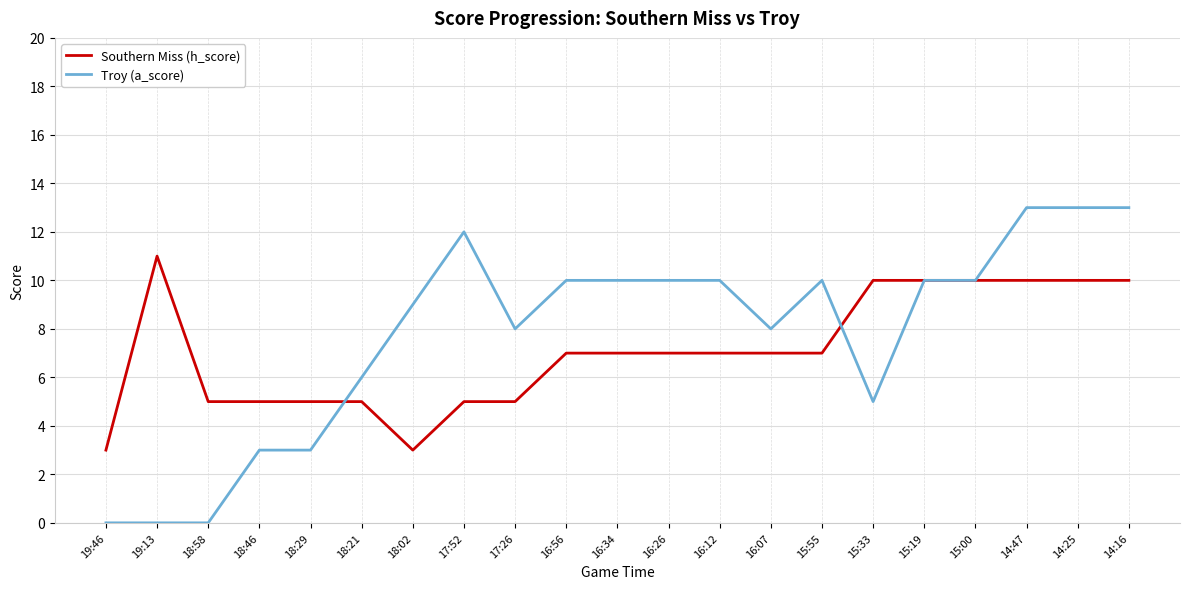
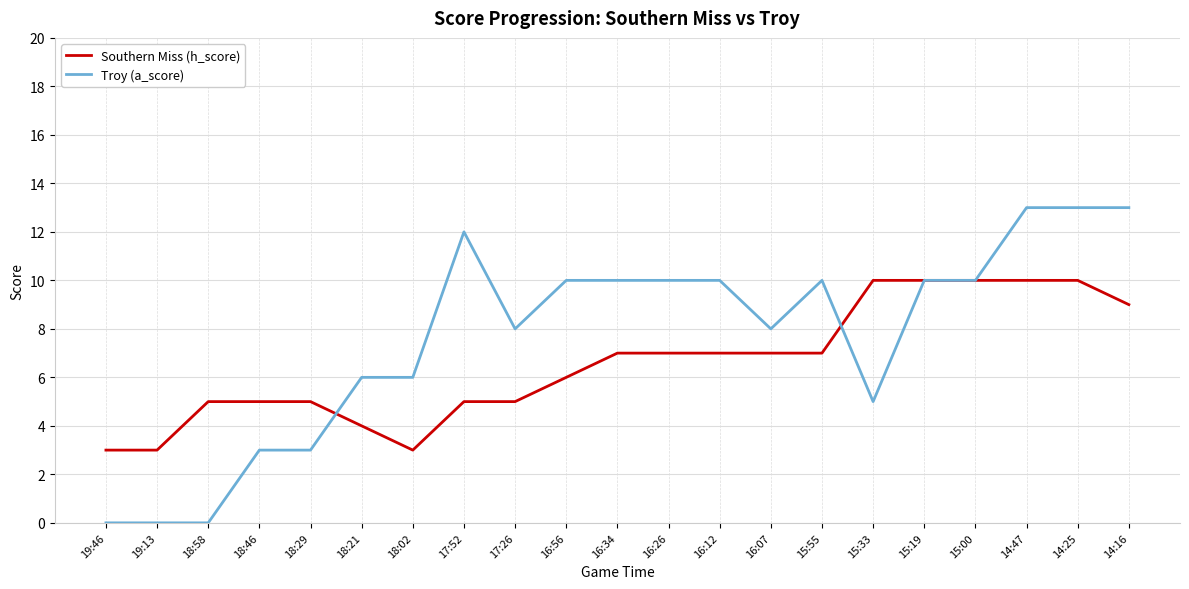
  {
    "Southern Miss (h_score)": {
      "19:46": 3,
-     "19:13": 11,
+     "19:13": 3,
      "18:58": 5,
      "18:46": 5,
      "18:29": 5,
-     "18:21": 5,
+     "18:21": 4,
      "18:02": 3,
      "17:52": 5,
      "17:26": 5,
-     "16:56": 7,
+     "16:56": 6,
      "16:34": 7,
      "16:26": 7,
      "16:12": 7,
      "16:07": 7,
      "15:55": 7,
      "15:33": 10,
      "14:47": 10,
      "14:25": 10,
-     "14:16": 10
+     "14:16": 9
    },
    "Troy (a_score)": {
      "19:46": 0,
      "19:13": 0,
      "18:58": 0,
      "18:46": 3,
      "18:29": 3,
      "18:21": 6,
-     "18:02": 9,
+     "18:02": 6,
      "17:52": 12,
      "17:26": 8,
      "16:56": 10,
      "16:34": 10,
      "16:26": 10,
      "16:12": 10,
      "16:07": 8,
      "15:55": 10,
      "15:33": 5,
      "14:47": 13,
      "14:25": 13,
      "14:16": 13
    }
  }
